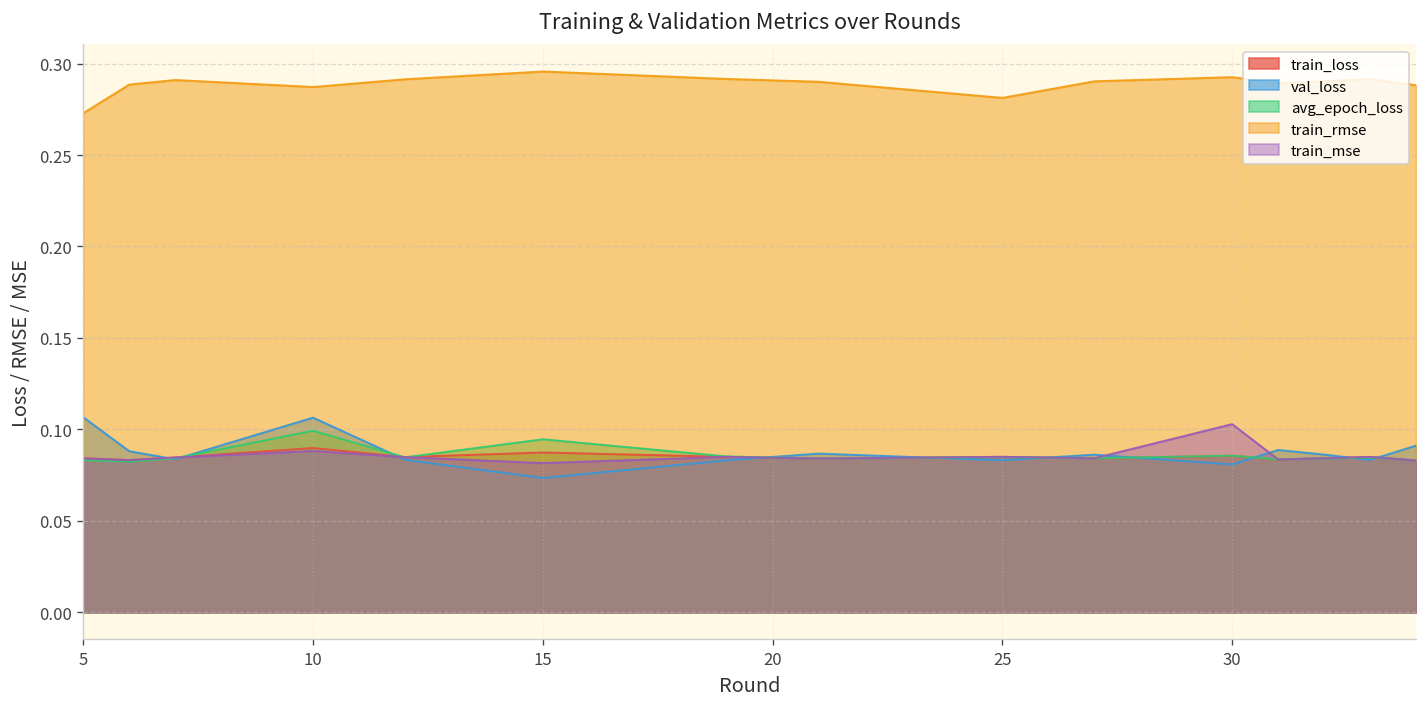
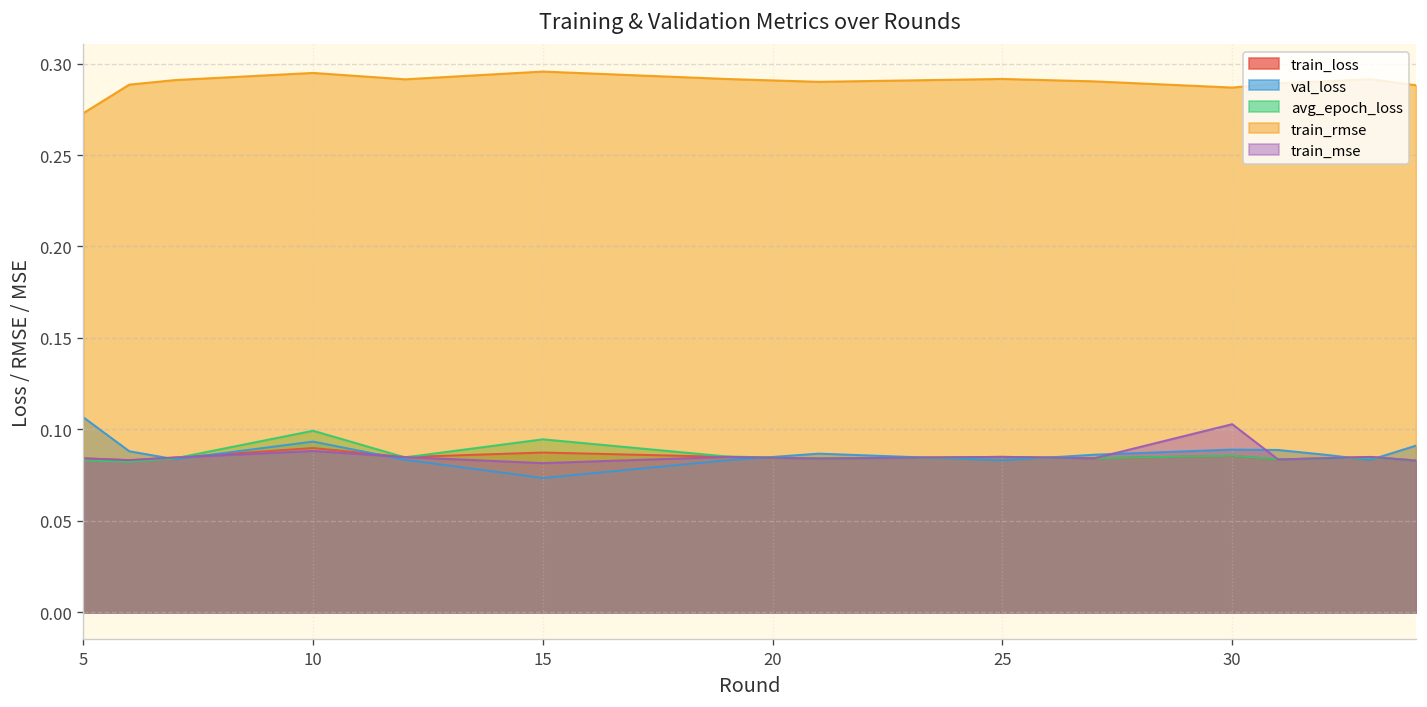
  {
    "train_loss": {
      "15": 0.087
    },
    "val_loss": {
      "5": 0.107,
-     "10": 0.106,
+     "10": 0.093,
      "15": 0.073,
      "25": 0.083,
-     "30": 0.081
+     "30": 0.089
    },
    "avg_epoch_loss": {
      "10": 0.099,
      "15": 0.095
    },
    "train_rmse": {
      "5": 0.273,
-     "10": 0.287,
+     "10": 0.295,
      "15": 0.296,
-     "25": 0.281,
-     "30": 0.293
+     "25": 0.292,
+     "30": 0.287
    },
    "train_mse": {
      "15": 0.082,
      "30": 0.103
    }
  }
